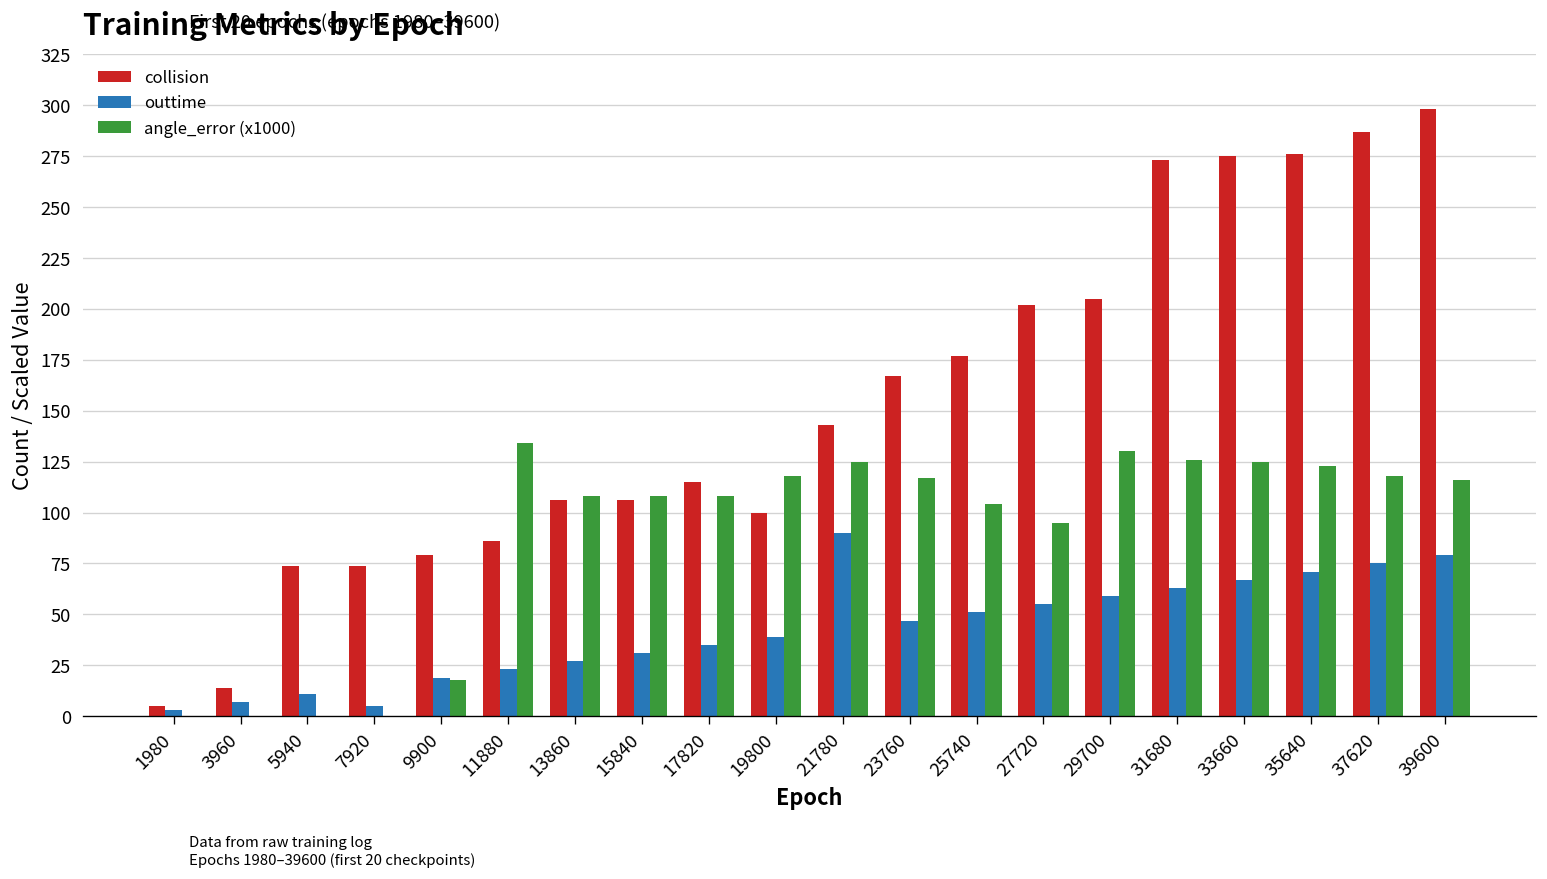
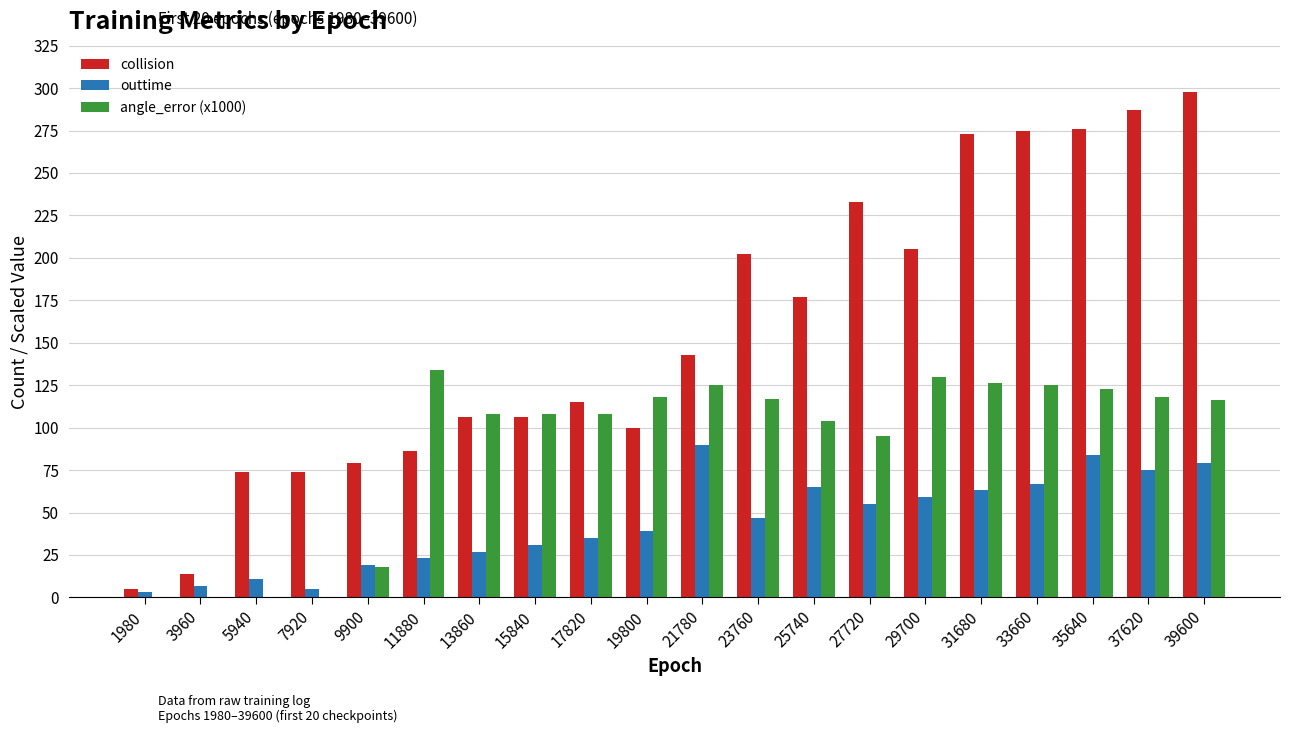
  {
    "collision": {
      "1980": 5,
      "3960": 14,
      "5940": 74,
      "7920": 74,
      "9900": 79,
      "11880": 86,
      "13860": 106,
      "15840": 106,
      "17820": 115,
      "19800": 100,
      "21780": 143,
-     "23760": 167,
+     "23760": 202,
      "25740": 177,
-     "27720": 202,
+     "27720": 233,
      "29700": 205,
      "31680": 273,
      "33660": 275,
      "35640": 276,
      "37620": 287,
      "39600": 298
    },
    "outtime": {
      "1980": 3,
      "3960": 7,
      "5940": 11,
      "7920": 5,
      "9900": 19,
      "11880": 23,
      "13860": 27,
      "15840": 31,
      "17820": 35,
      "19800": 39,
      "21780": 90,
      "23760": 47,
-     "25740": 51,
+     "25740": 65,
      "27720": 55,
      "29700": 59,
      "31680": 63,
      "33660": 67,
-     "35640": 71,
+     "35640": 84,
      "37620": 75,
      "39600": 79
    },
    "angle_error (x1000)": {
      "1980": 0,
      "3960": 0,
      "5940": 0,
      "7920": 0,
      "9900": 18,
      "11880": 134,
      "13860": 108,
      "15840": 108,
      "17820": 108,
      "19800": 118,
      "21780": 125,
      "23760": 117,
      "25740": 104,
      "27720": 95,
      "29700": 130,
      "31680": 126,
      "33660": 125,
      "35640": 123,
      "37620": 118,
      "39600": 116
    }
  }
